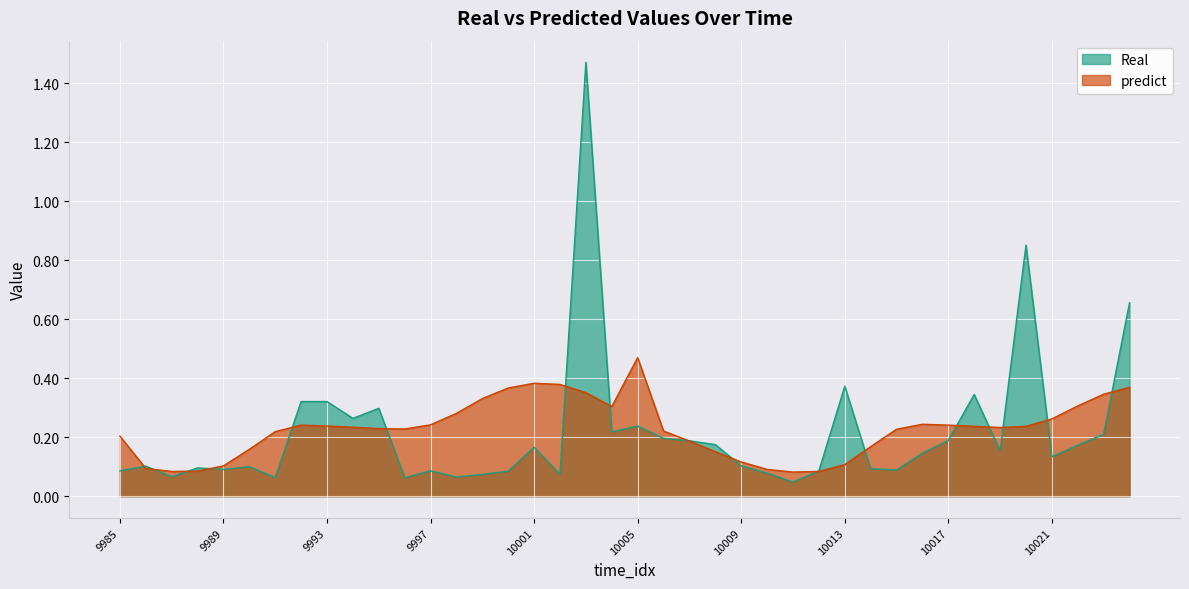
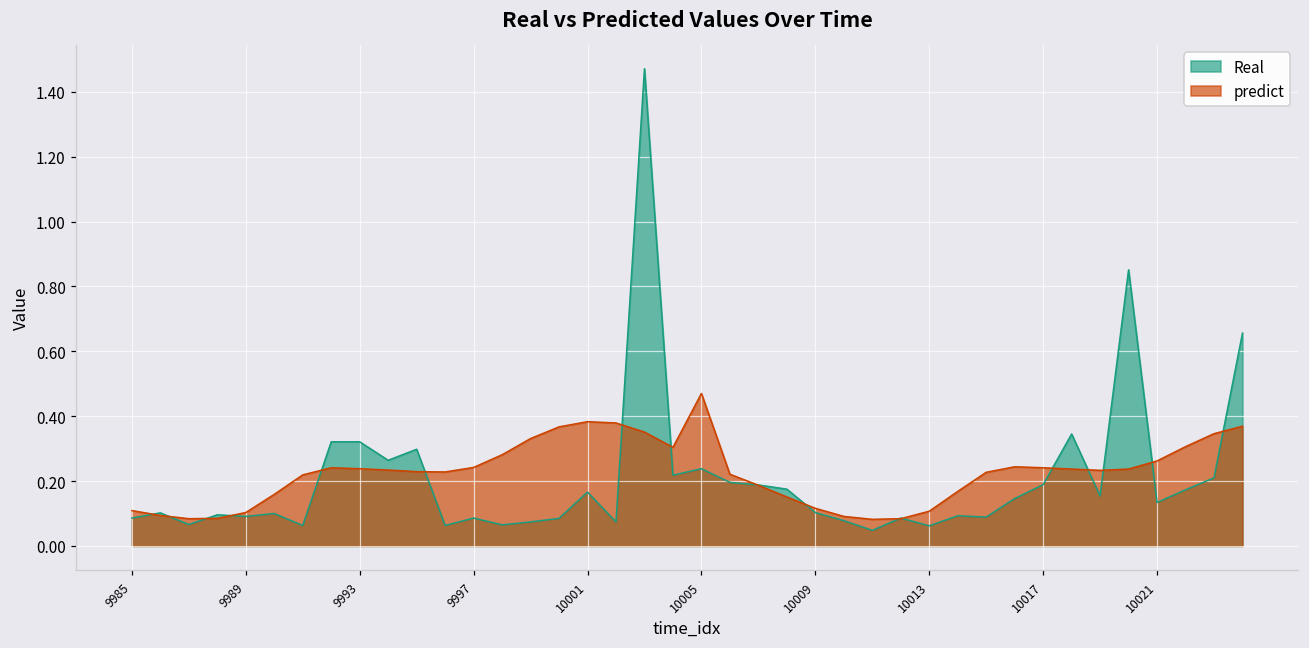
  {
    "Real": {
      "9985": 0.09,
      "9989": 0.09,
      "9993": 0.32,
      "9997": 0.09,
      "10001": 0.17,
      "10005": 0.24,
      "10009": 0.10,
-     "10013": 0.37,
+     "10013": 0.06,
      "10017": 0.19,
      "10021": 0.13
    },
    "predict": {
-     "9985": 0.20,
+     "9985": 0.11,
      "9989": 0.10,
      "9993": 0.24,
      "9997": 0.24,
      "10001": 0.38,
      "10005": 0.47,
      "10009": 0.12,
      "10013": 0.11,
      "10017": 0.24,
      "10021": 0.26
    }
  }
